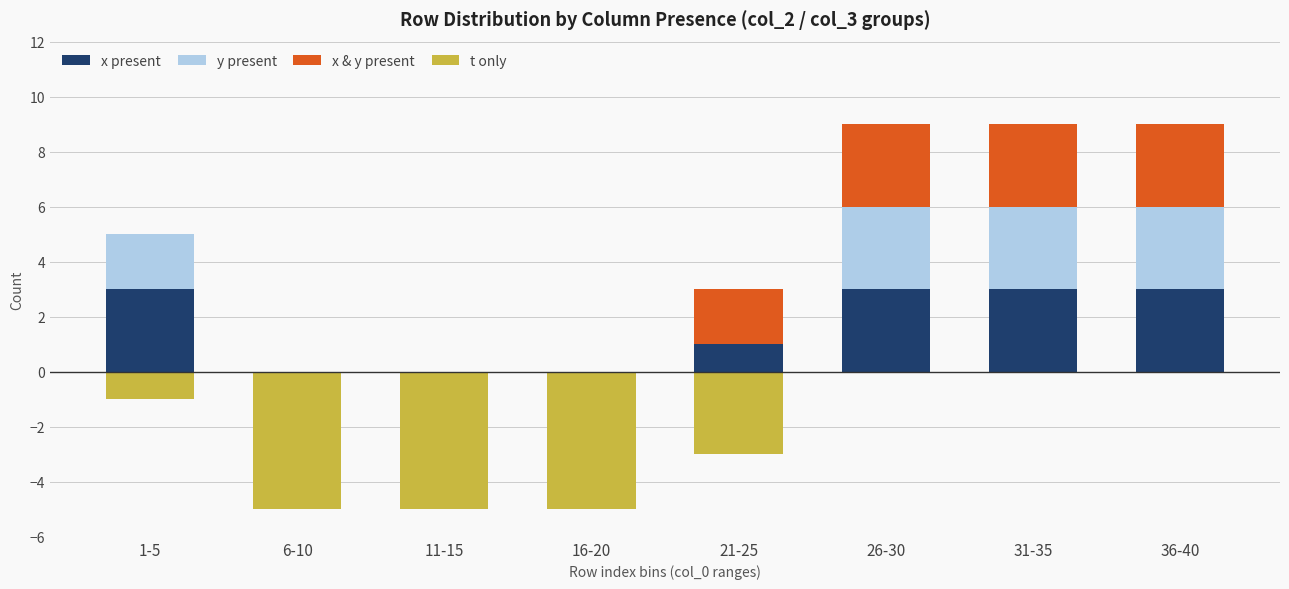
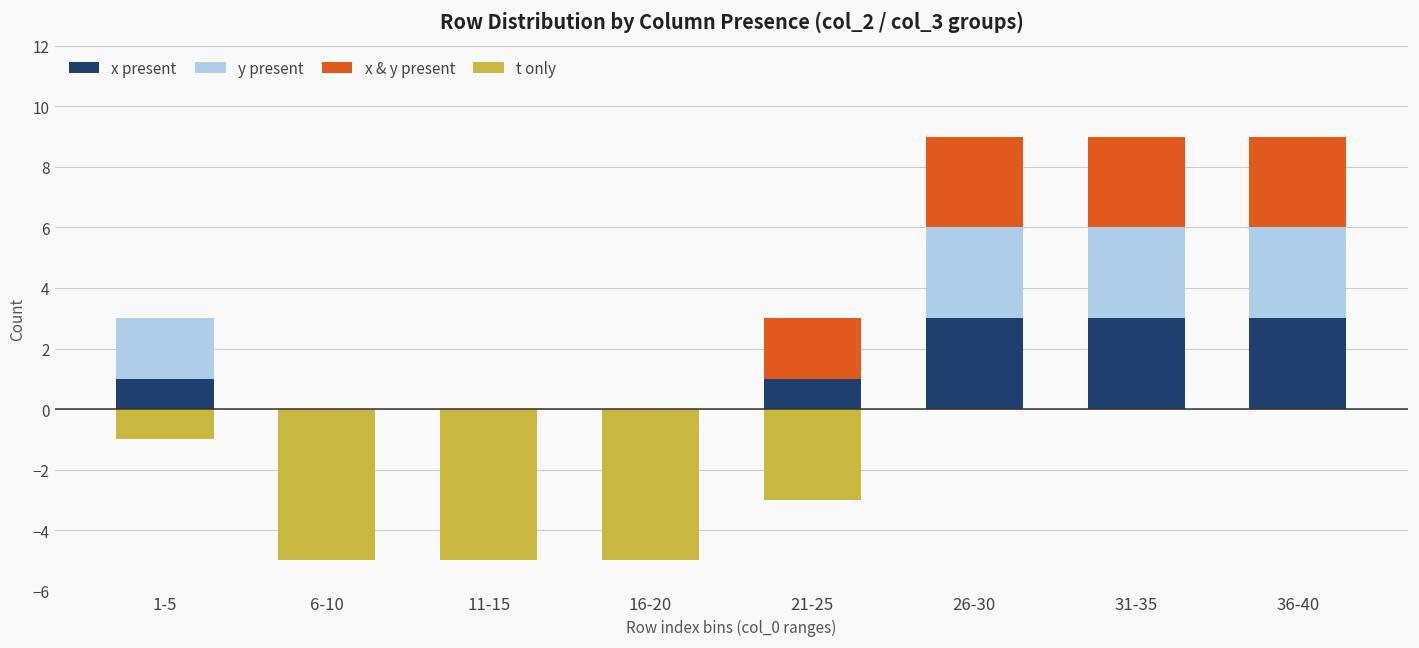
  {
    "x present": {
-     "1-5": 3,
+     "1-5": 1,
      "6-10": 0,
      "11-15": 0,
      "16-20": 0,
      "21-25": 1,
      "26-30": 3,
      "31-35": 3,
      "36-40": 3
    },
    "t only": {
      "1-5": -1,
      "6-10": -5,
      "11-15": -5,
      "16-20": -5,
      "21-25": -3,
      "26-30": 0,
      "31-35": 0,
      "36-40": 0
    }
  }
